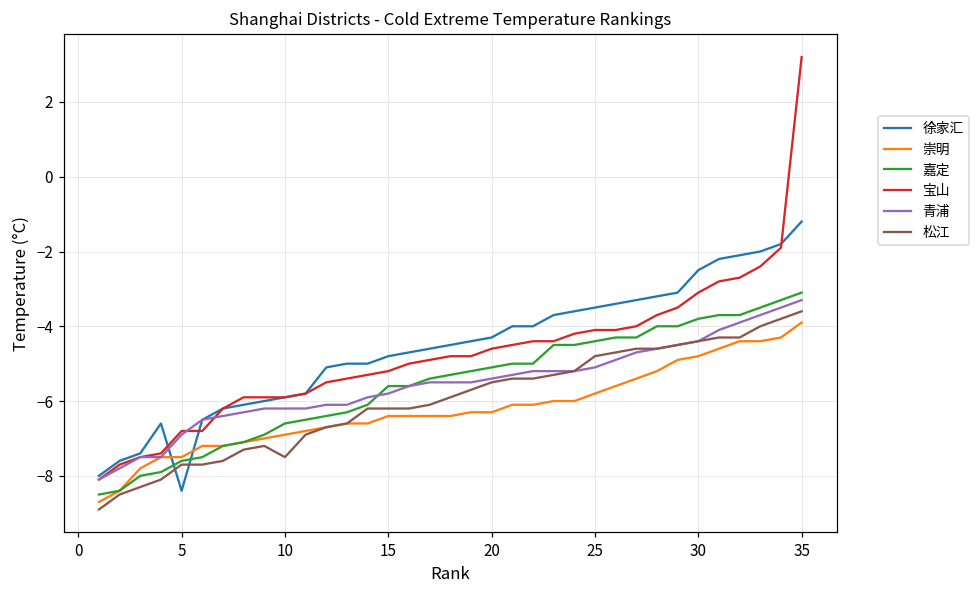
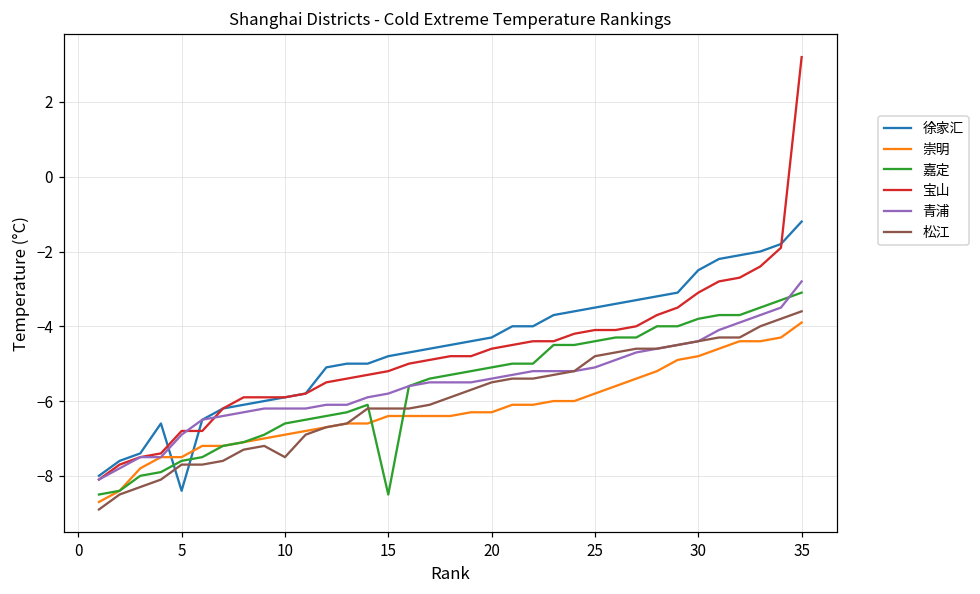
  {
    "徐家汇": {
      "5": -8.4,
      "15": -4.8,
      "20": -4.3,
      "25": -3.5,
      "30": -2.5,
      "35": -1.2
    },
    "崇明": {
      "5": -7.5,
      "10": -6.9,
      "15": -6.4,
      "20": -6.3,
      "25": -5.8,
      "30": -4.8,
      "35": -3.9
    },
    "嘉定": {
      "5": -7.6,
      "10": -6.6,
-     "15": -5.6,
+     "15": -8.5,
      "20": -5.1,
      "25": -4.4,
      "30": -3.8,
      "35": -3.1
    },
    "宝山": {
      "5": -6.8,
      "15": -5.2,
      "20": -4.6,
      "25": -4.1,
      "30": -3.1,
      "35": 3.2
    },
    "青浦": {
      "5": -6.9,
      "10": -6.2,
      "15": -5.8,
      "20": -5.4,
      "25": -5.1,
-     "35": -3.3
+     "35": -2.8
    },
    "松江": {
      "5": -7.7,
      "10": -7.5,
      "15": -6.2,
      "20": -5.5,
      "25": -4.8,
      "35": -3.6
    }
  }
